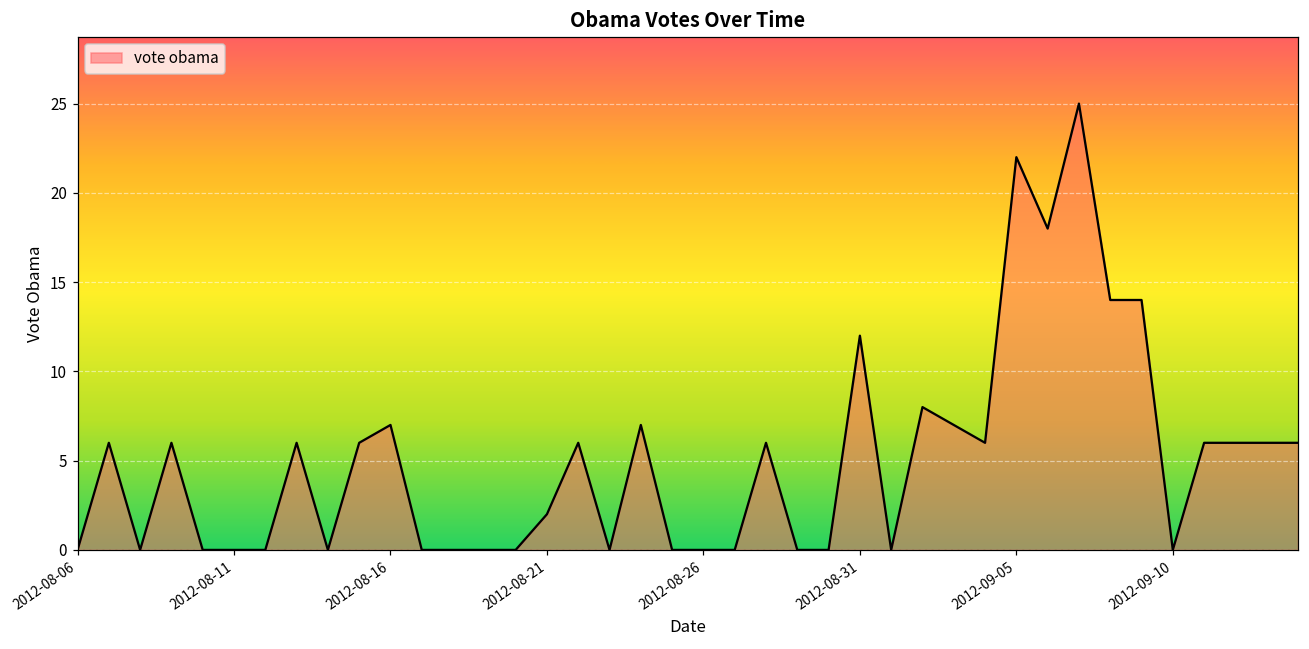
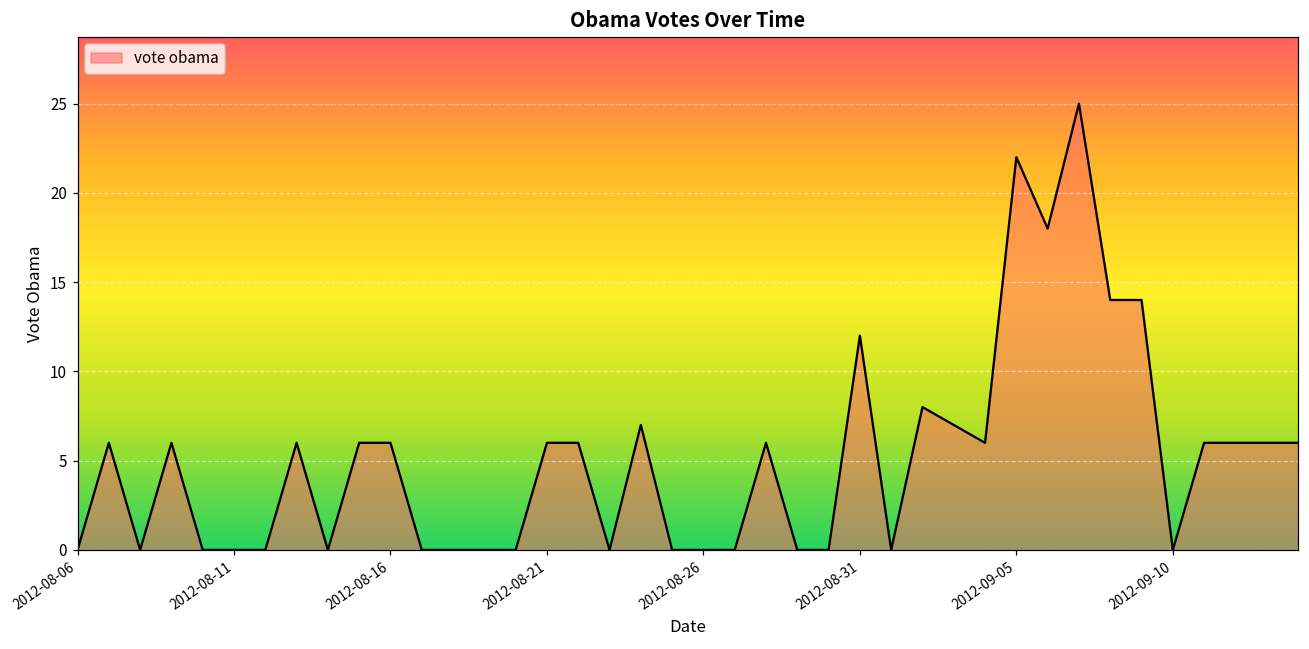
  {
    "2012-08-06": 0,
    "2012-08-11": 0,
-   "2012-08-16": 7,
-   "2012-08-21": 2,
+   "2012-08-16": 6,
+   "2012-08-21": 6,
    "2012-08-26": 0,
    "2012-08-31": 12,
    "2012-09-05": 22,
    "2012-09-10": 0
  }
